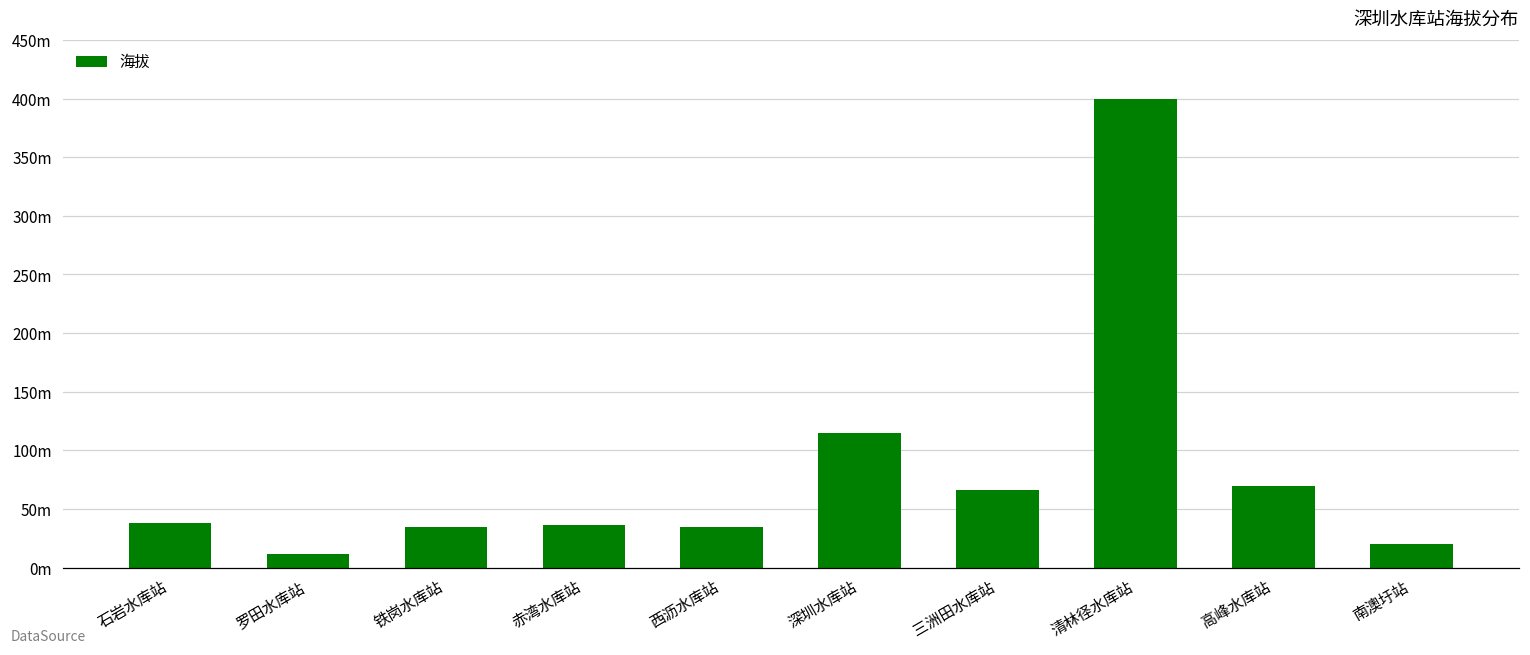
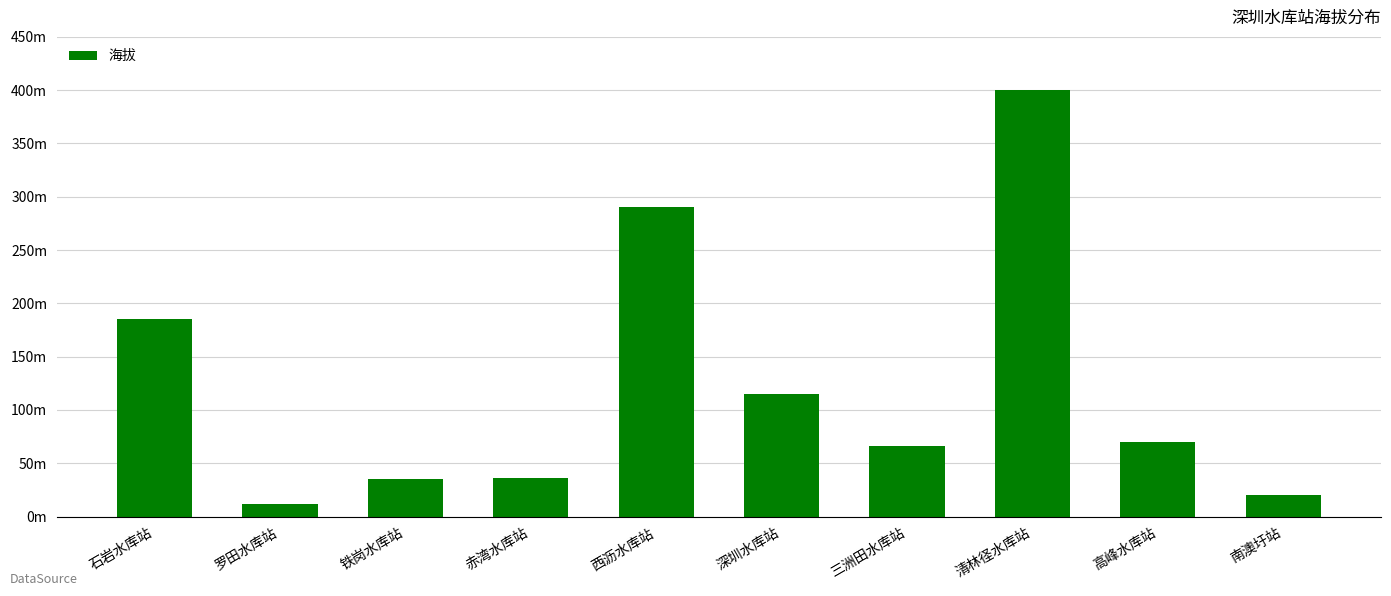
  {
-   "石岩水库站": "38m",
+   "石岩水库站": "185m",
    "罗田水库站": "12m",
    "铁岗水库站": "35m",
    "赤湾水库站": "36m",
-   "西沥水库站": "35m",
+   "西沥水库站": "290m",
    "深圳水库站": "115m",
    "三洲田水库站": "66m",
    "清林径水库站": "400m",
    "高峰水库站": "70m",
    "南澳圩站": "20m"
  }
